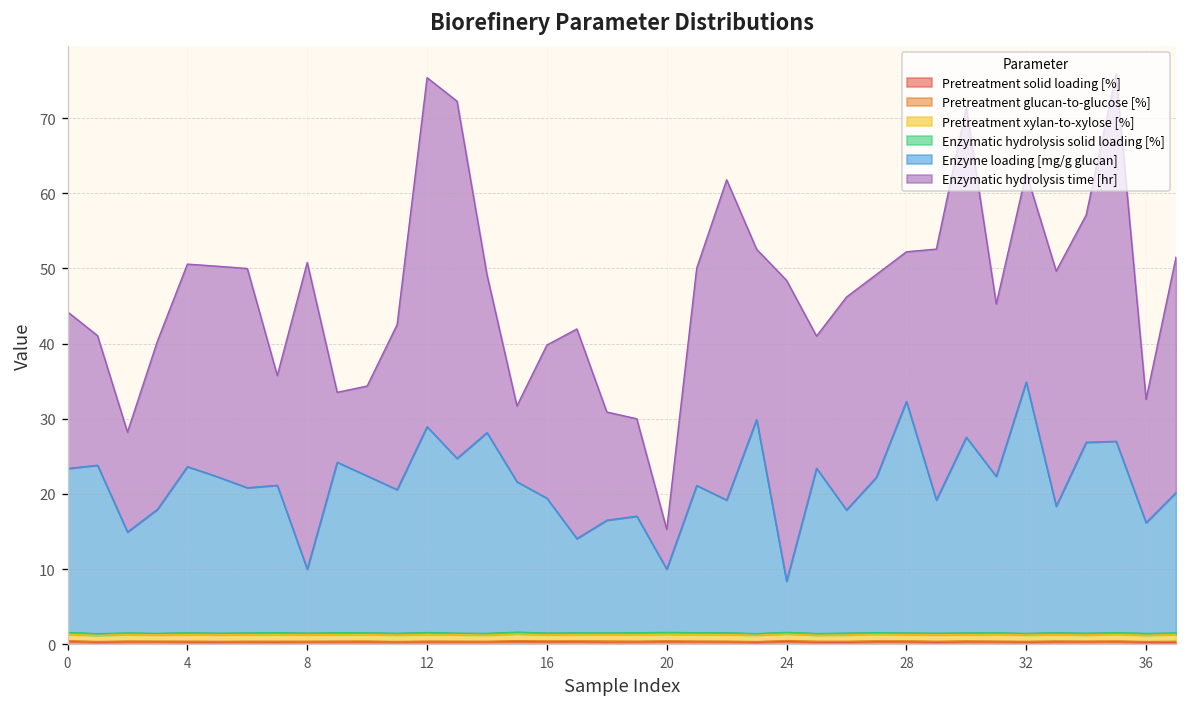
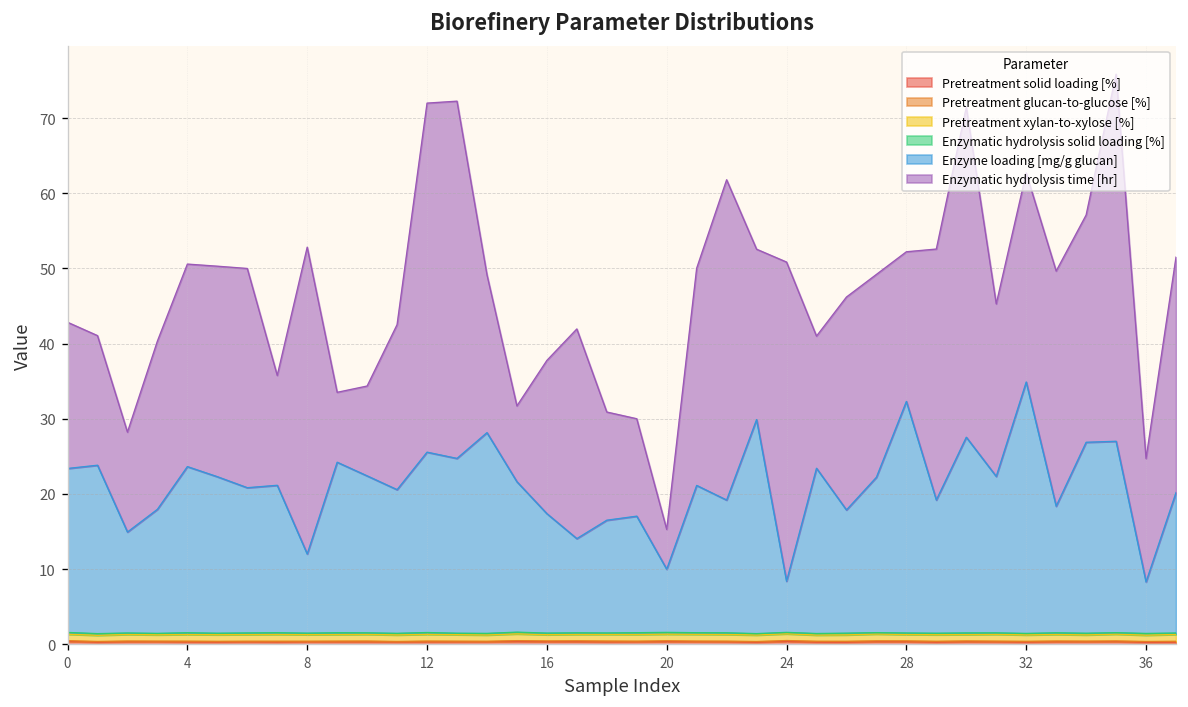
  {
    "Enzyme loading [mg/g glucan]": {
      "0": 22,
      "4": 22,
-     "8": 9,
-     "12": 27,
-     "16": 18,
+     "8": 11,
+     "12": 24,
+     "16": 16,
      "20": 8,
      "24": 7,
      "28": 31,
      "32": 33,
-     "36": 15
+     "36": 7
    },
    "Enzymatic hydrolysis time [hr]": {
-     "0": 21,
+     "0": 19,
      "4": 27,
      "8": 41,
      "12": 46,
      "16": 20,
      "20": 5,
-     "24": 40,
+     "24": 42,
      "28": 20,
      "36": 16
    }
  }
